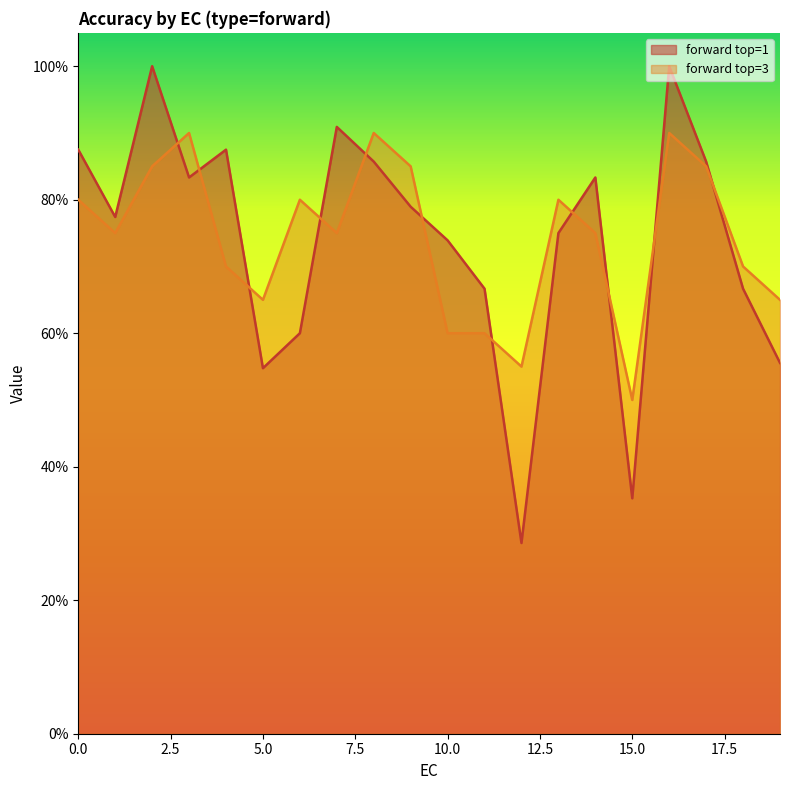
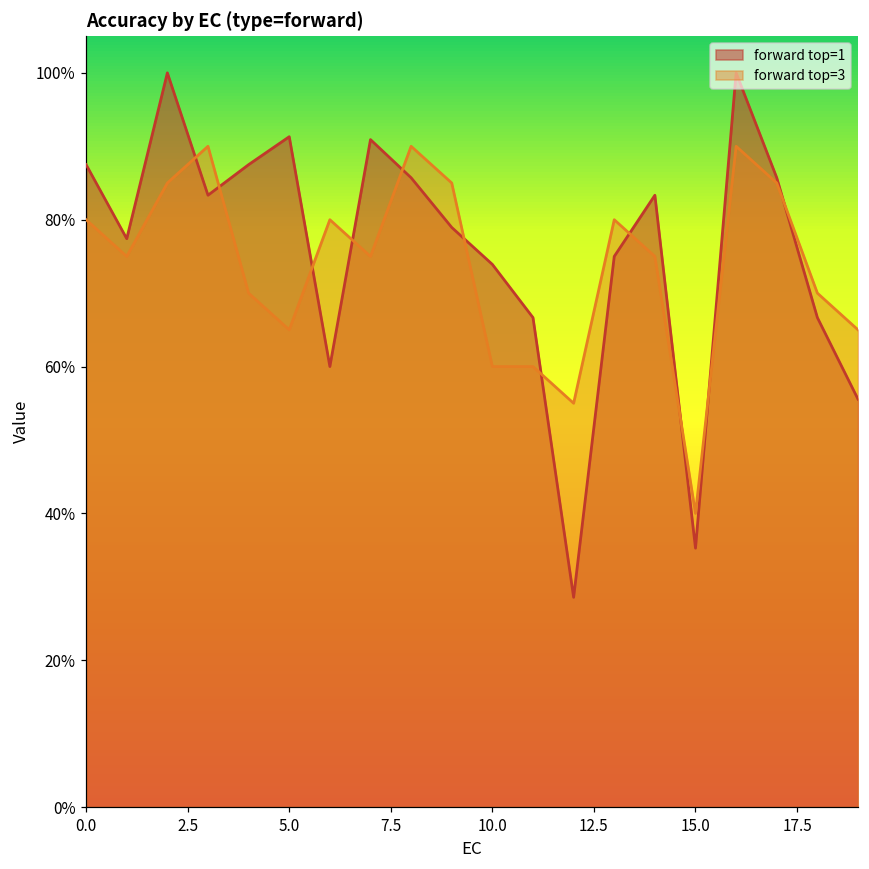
  {
    "forward top=1": {
      "0.0": "88%",
-     "5.0": "55%",
+     "5.0": "91%",
      "10.0": "74%",
      "15.0": "35%"
    },
    "forward top=3": {
      "0.0": "80%",
      "5.0": "65%",
      "10.0": "60%",
-     "15.0": "50%"
+     "15.0": "40%"
    }
  }
